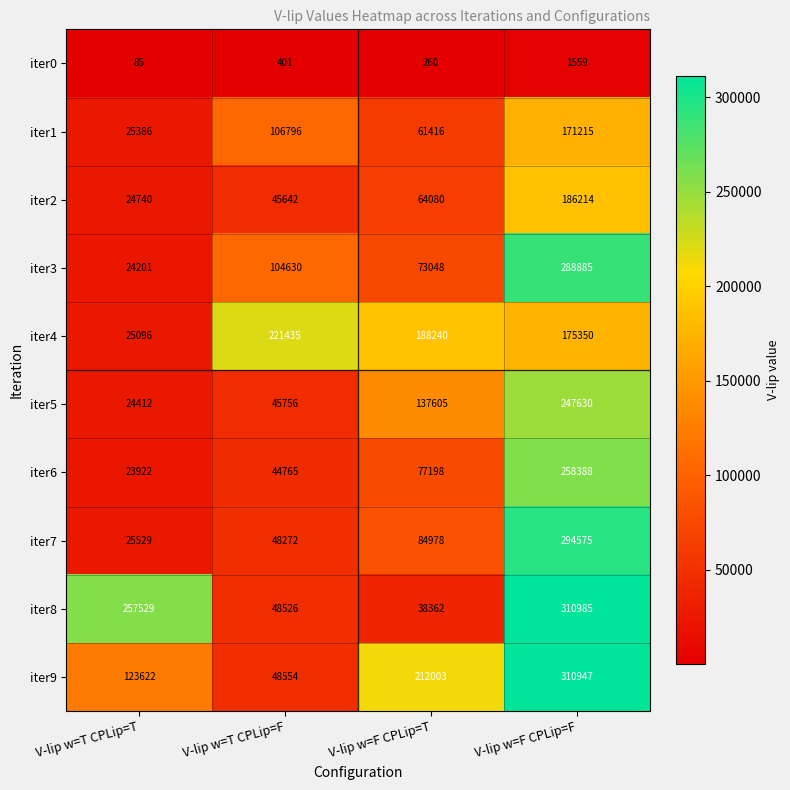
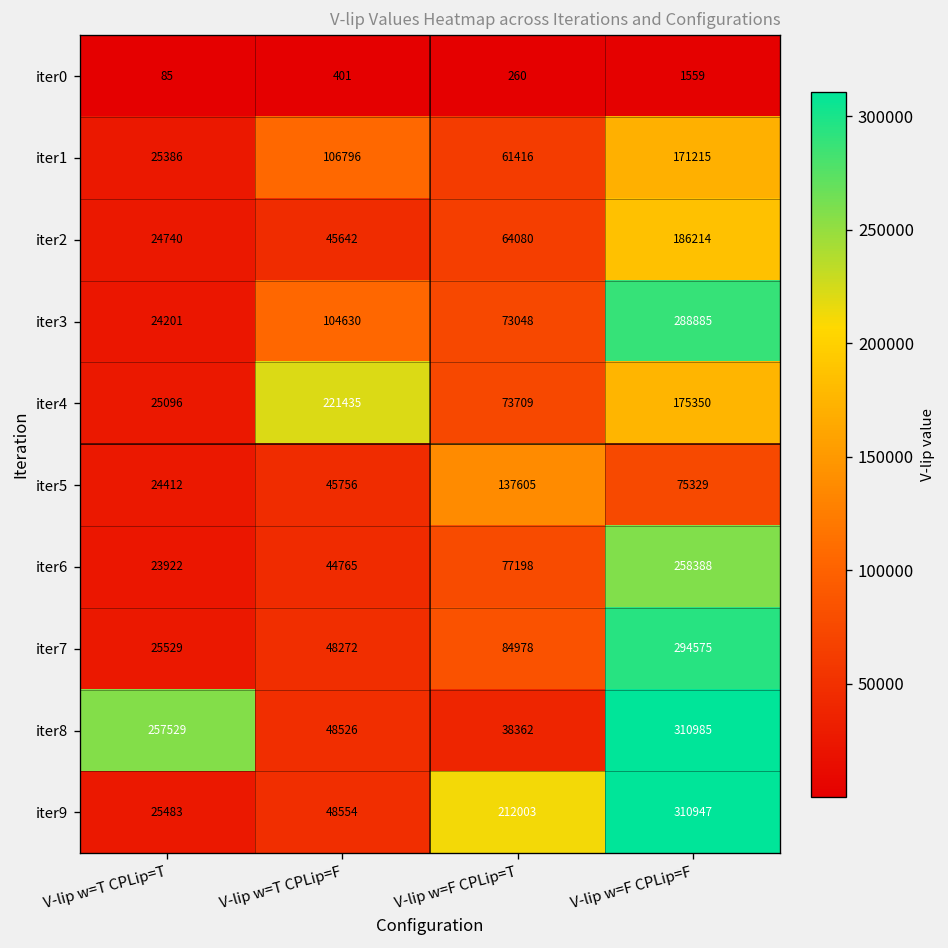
  {
    "iter0": {
      "V-lip w=T CPLip=T": 85,
      "V-lip w=T CPLip=F": 401,
      "V-lip w=F CPLip=T": 260,
      "V-lip w=F CPLip=F": 1559
    },
    "iter1": {
      "V-lip w=T CPLip=T": 25386,
      "V-lip w=T CPLip=F": 106796,
      "V-lip w=F CPLip=T": 61416,
      "V-lip w=F CPLip=F": 171215
    },
    "iter2": {
      "V-lip w=T CPLip=T": 24740,
      "V-lip w=T CPLip=F": 45642,
      "V-lip w=F CPLip=T": 64080,
      "V-lip w=F CPLip=F": 186214
    },
    "iter3": {
      "V-lip w=T CPLip=T": 24201,
      "V-lip w=T CPLip=F": 104630,
      "V-lip w=F CPLip=T": 73048,
      "V-lip w=F CPLip=F": 288885
    },
    "iter4": {
      "V-lip w=T CPLip=T": 25096,
      "V-lip w=T CPLip=F": 221435,
-     "V-lip w=F CPLip=T": 188240,
+     "V-lip w=F CPLip=T": 73709,
      "V-lip w=F CPLip=F": 175350
    },
    "iter5": {
      "V-lip w=T CPLip=T": 24412,
      "V-lip w=T CPLip=F": 45756,
      "V-lip w=F CPLip=T": 137605,
-     "V-lip w=F CPLip=F": 247630
+     "V-lip w=F CPLip=F": 75329
    },
    "iter6": {
      "V-lip w=T CPLip=T": 23922,
      "V-lip w=T CPLip=F": 44765,
      "V-lip w=F CPLip=T": 77198,
      "V-lip w=F CPLip=F": 258388
    },
    "iter7": {
      "V-lip w=T CPLip=T": 25529,
      "V-lip w=T CPLip=F": 48272,
      "V-lip w=F CPLip=T": 84978,
      "V-lip w=F CPLip=F": 294575
    },
    "iter8": {
      "V-lip w=T CPLip=T": 257529,
      "V-lip w=T CPLip=F": 48526,
      "V-lip w=F CPLip=T": 38362,
      "V-lip w=F CPLip=F": 310985
    },
    "iter9": {
-     "V-lip w=T CPLip=T": 123622,
+     "V-lip w=T CPLip=T": 25483,
      "V-lip w=T CPLip=F": 48554,
      "V-lip w=F CPLip=T": 212003,
      "V-lip w=F CPLip=F": 310947
    }
  }
